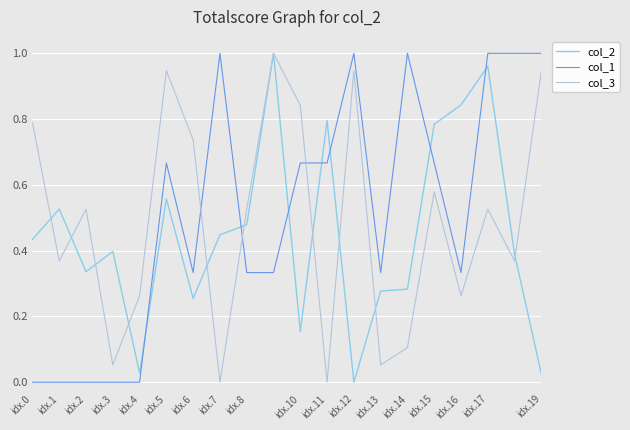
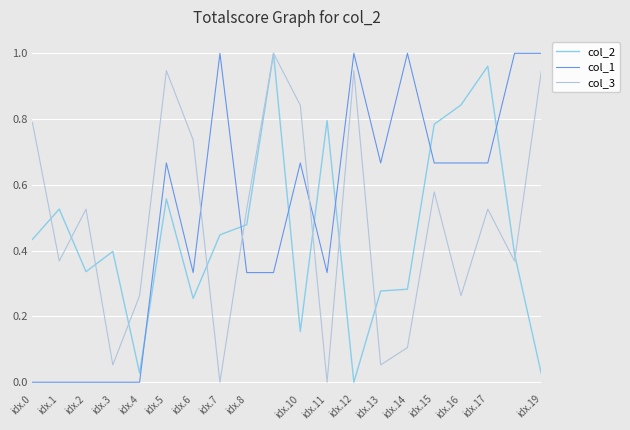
  {
    "col_1": {
      "idx.0": 0.00,
      "idx.1": 0.00,
      "idx.2": 0.00,
      "idx.3": 0.00,
      "idx.4": 0.00,
      "idx.5": 0.67,
      "idx.6": 0.33,
      "idx.7": 1.00,
      "idx.8": 0.33,
      "idx.10": 0.67,
-     "idx.11": 0.67,
+     "idx.11": 0.33,
      "idx.12": 1.00,
-     "idx.13": 0.33,
+     "idx.13": 0.67,
      "idx.14": 1.00,
      "idx.15": 0.67,
-     "idx.16": 0.33,
-     "idx.17": 1.00,
+     "idx.16": 0.67,
+     "idx.17": 0.67,
      "idx.19": 1.00
    }
  }
